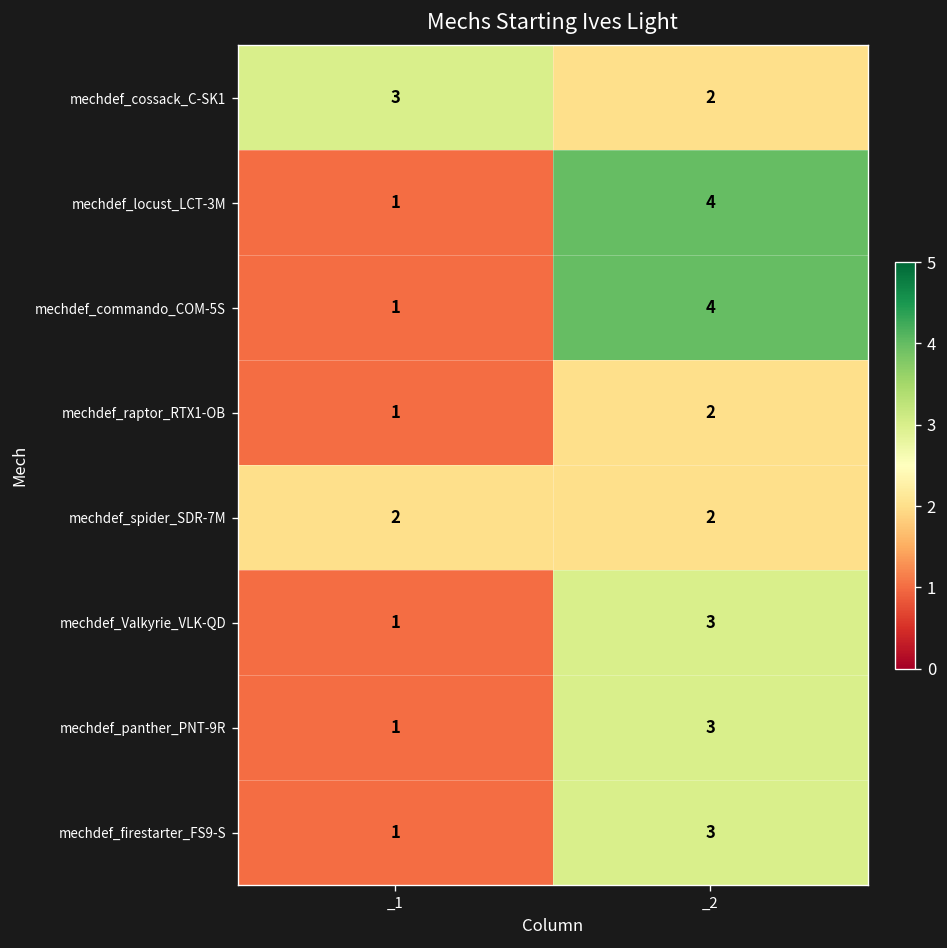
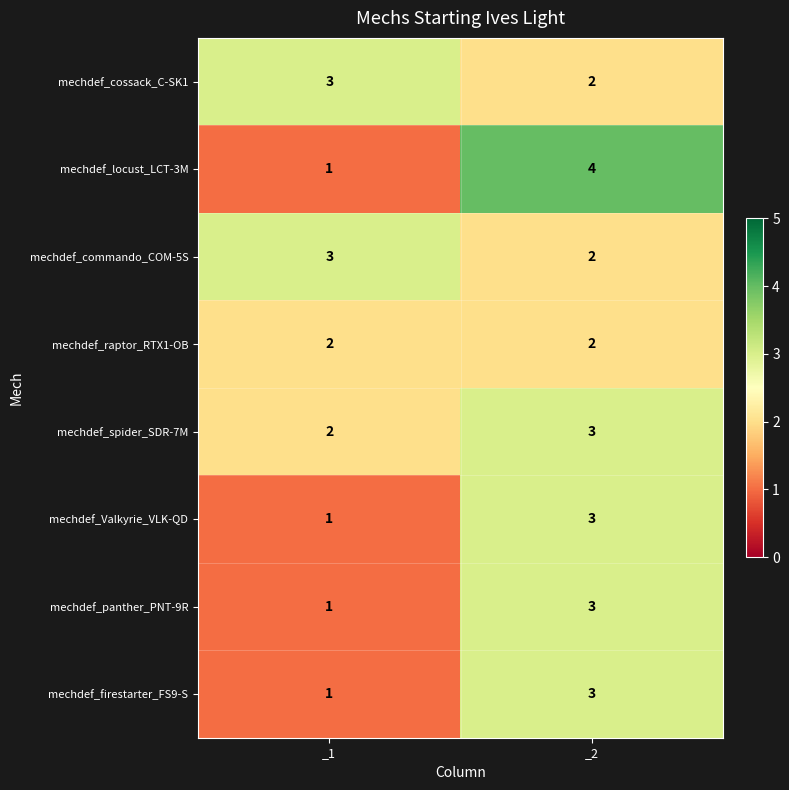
  {
    "mechdef_cossack_C-SK1": {
      "_1": 3,
      "_2": 2
    },
    "mechdef_locust_LCT-3M": {
      "_1": 1,
      "_2": 4
    },
    "mechdef_commando_COM-5S": {
-     "_1": 1,
-     "_2": 4
+     "_1": 3,
+     "_2": 2
    },
    "mechdef_raptor_RTX1-OB": {
-     "_1": 1,
+     "_1": 2,
      "_2": 2
    },
    "mechdef_spider_SDR-7M": {
      "_1": 2,
-     "_2": 2
+     "_2": 3
    },
    "mechdef_Valkyrie_VLK-QD": {
      "_1": 1,
      "_2": 3
    },
    "mechdef_panther_PNT-9R": {
      "_1": 1,
      "_2": 3
    },
    "mechdef_firestarter_FS9-S": {
      "_1": 1,
      "_2": 3
    }
  }
